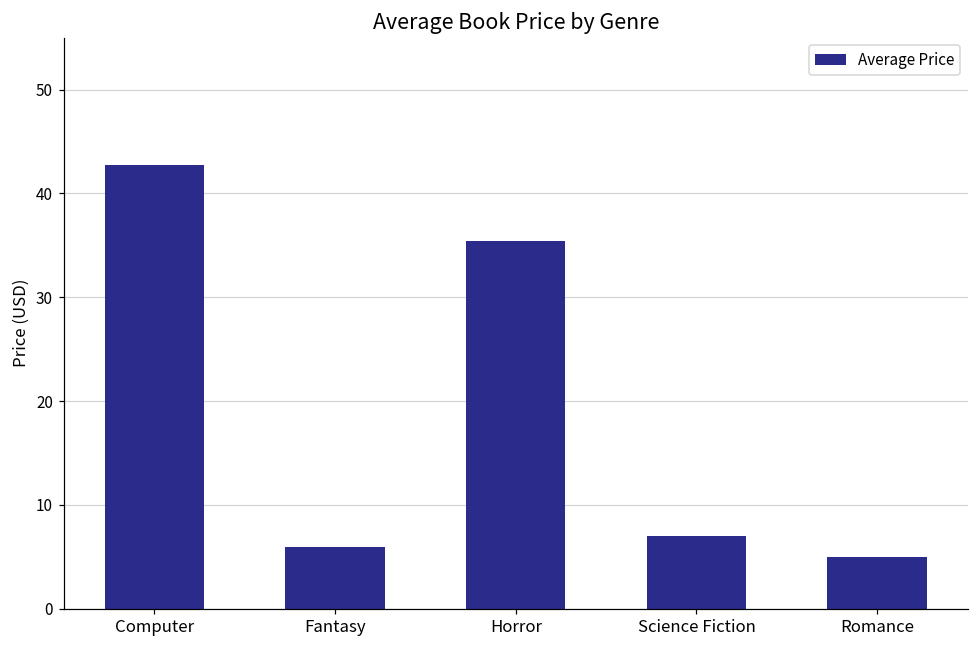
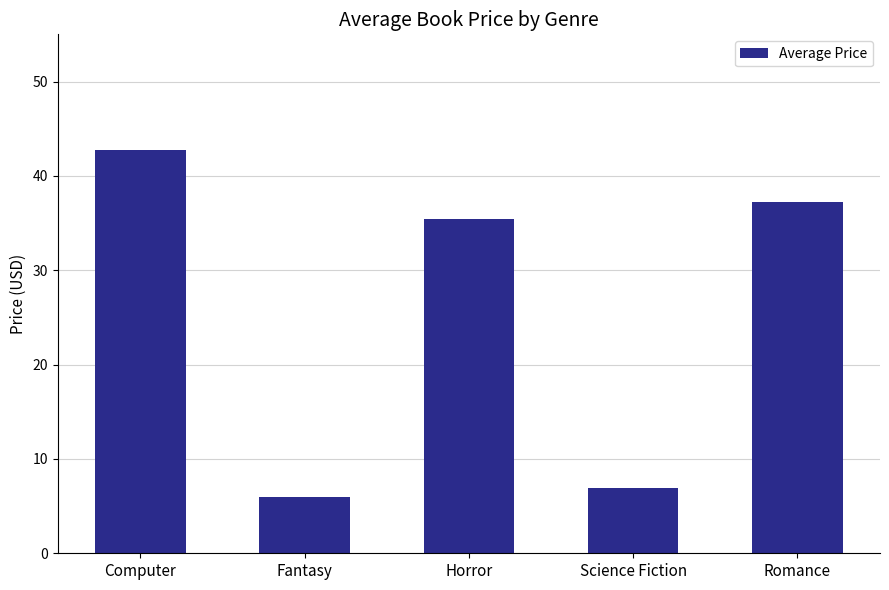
  {
    "Computer": 43,
    "Fantasy": 6,
    "Horror": 35,
    "Science Fiction": 7,
-   "Romance": 5
+   "Romance": 37
  }
